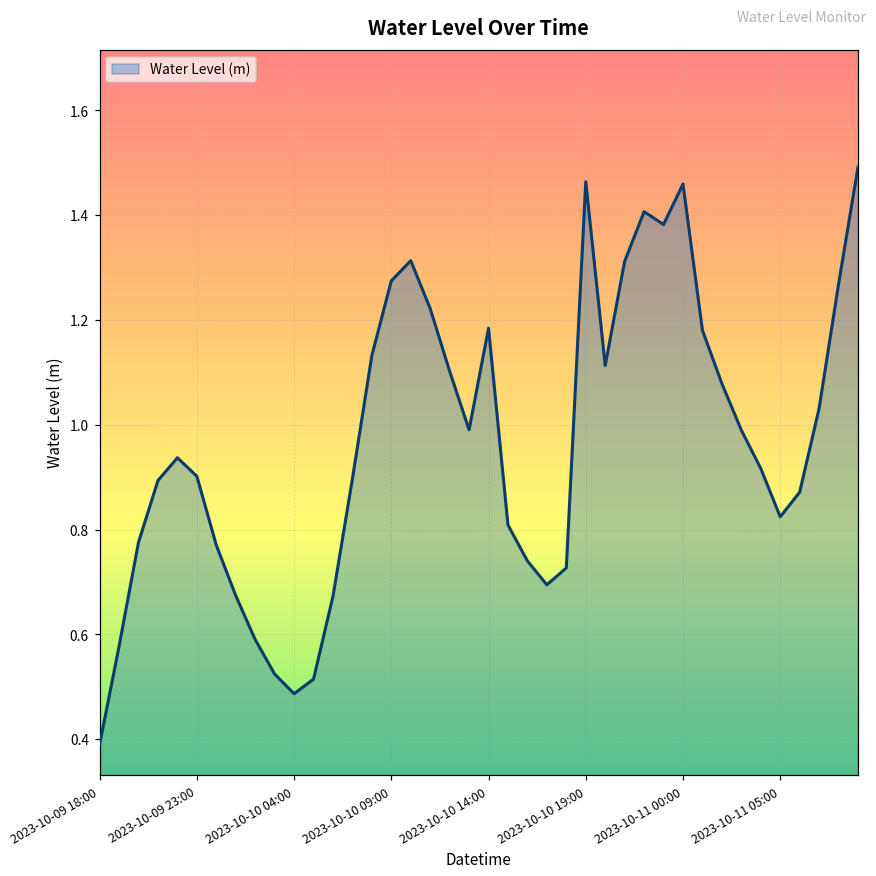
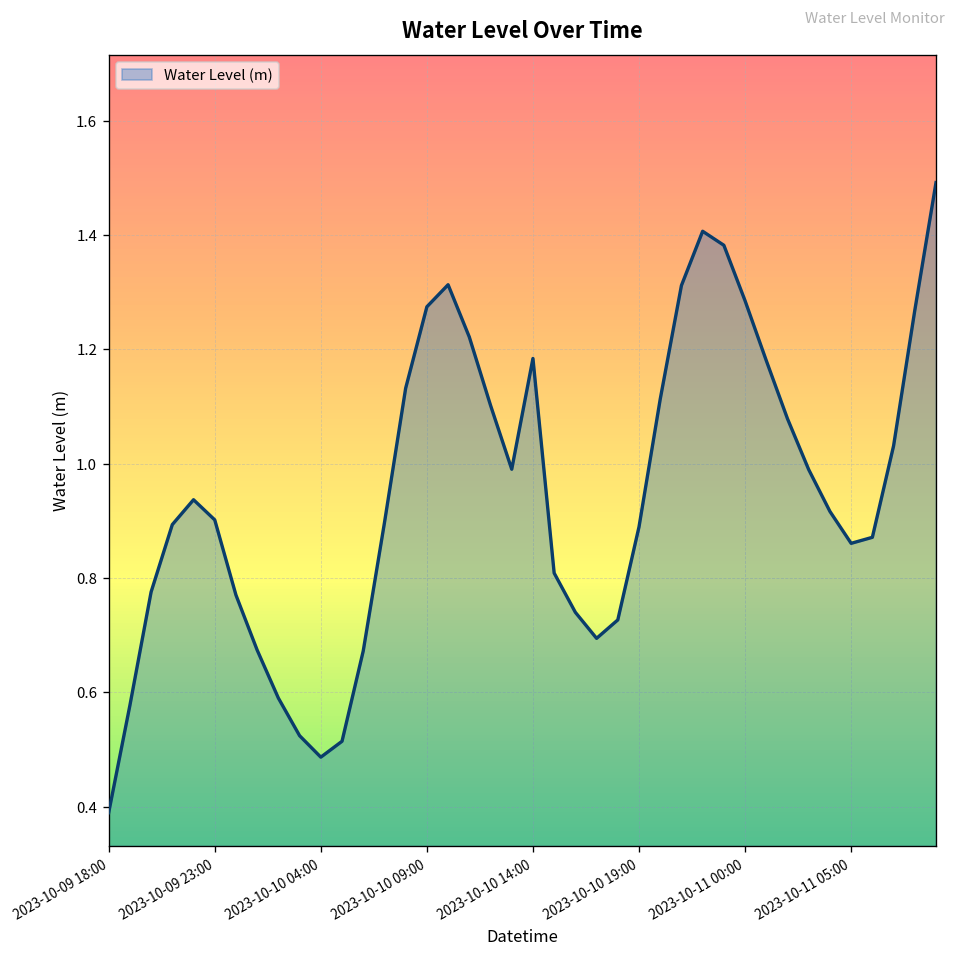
  {
    "2023-10-09 18:00": 0.39,
    "2023-10-09 23:00": 0.90,
    "2023-10-10 04:00": 0.49,
    "2023-10-10 09:00": 1.27,
    "2023-10-10 14:00": 1.18,
-   "2023-10-10 19:00": 1.46,
-   "2023-10-11 00:00": 1.46,
-   "2023-10-11 05:00": 0.82
+   "2023-10-10 19:00": 0.89,
+   "2023-10-11 00:00": 1.29,
+   "2023-10-11 05:00": 0.86
  }
